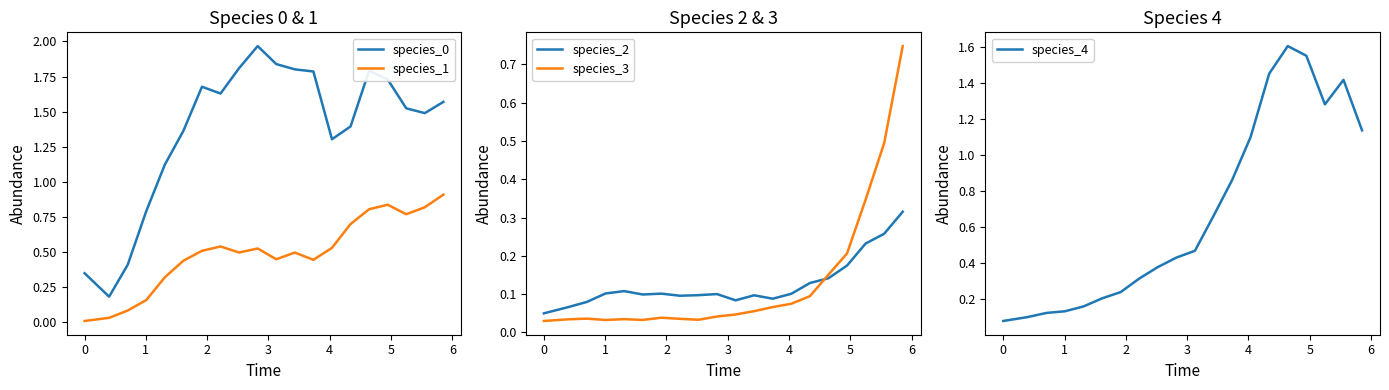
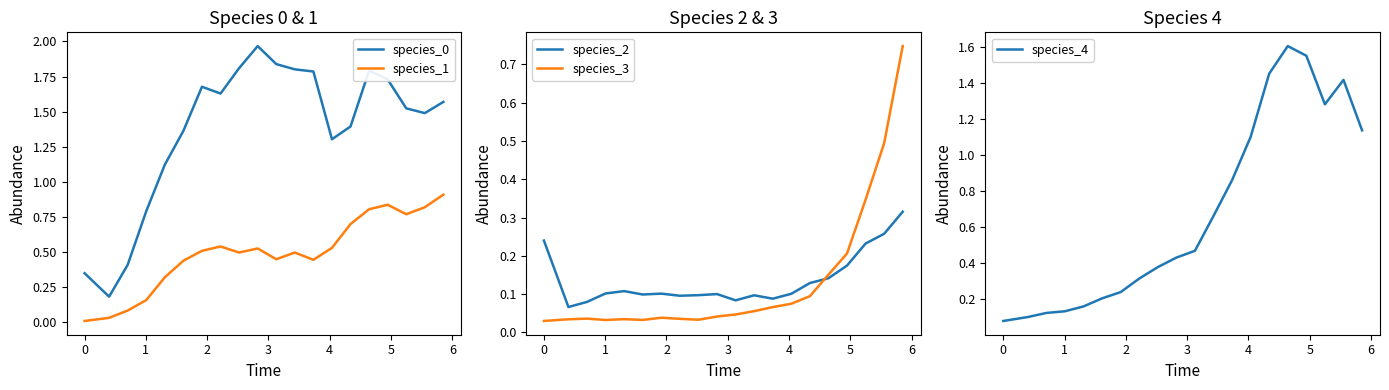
  {
    "Species 0 & 1": {
      "species_0": {
        "0": 0.35
      },
      "species_1": {
        "0": 0.01
      }
    },
    "Species 2 & 3": {
      "species_2": {
-       "0": 0.05
+       "0": 0.24
      },
      "species_3": {
        "0": 0.03
      }
    },
    "Species 4": {
      "0": 0.08
    }
  }
